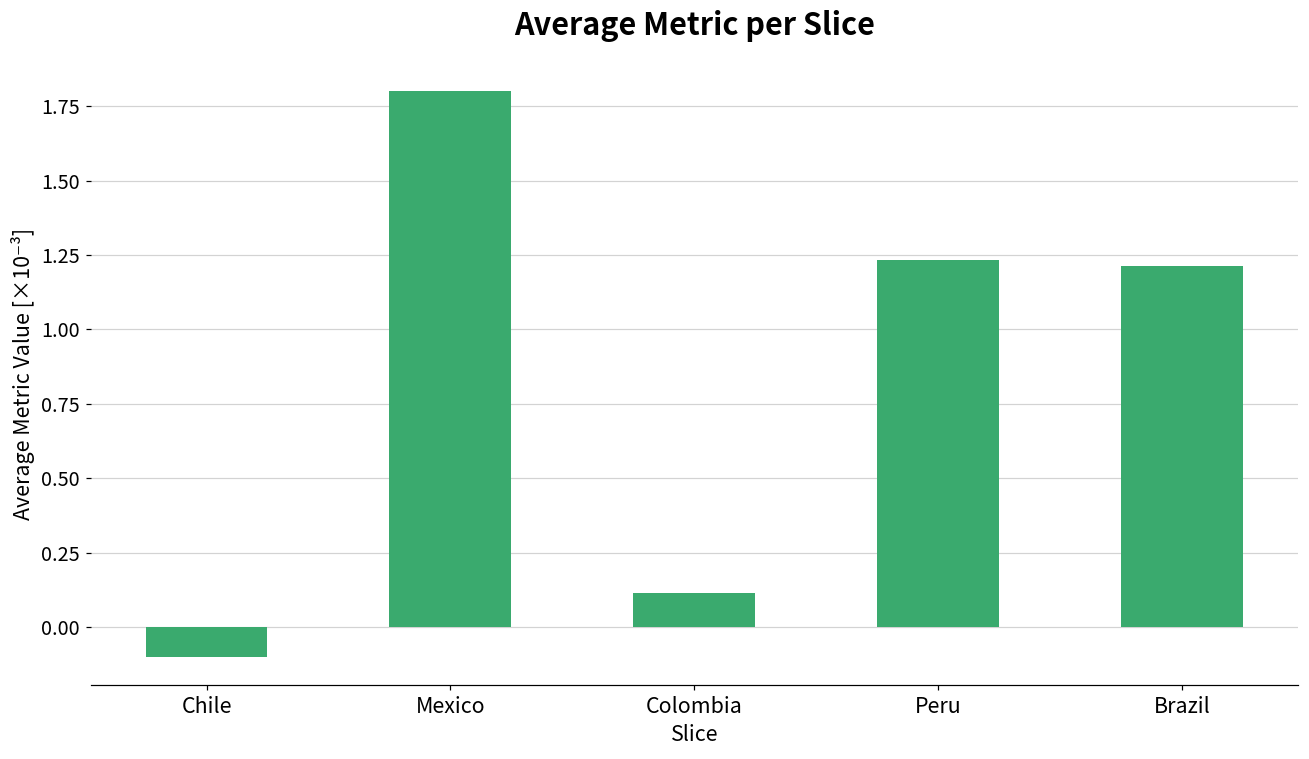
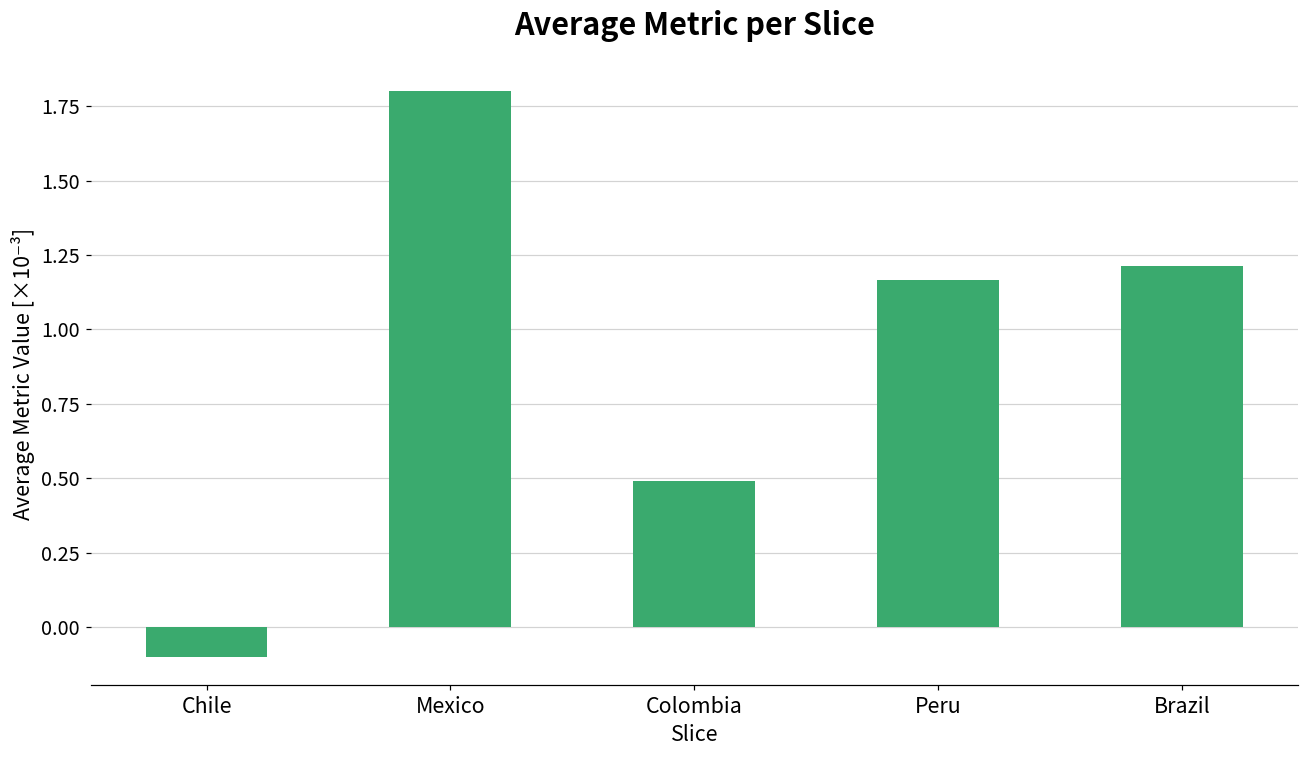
  {
    "Chile": -0.10,
    "Mexico": 1.80,
-   "Colombia": 0.11,
-   "Peru": 1.23,
+   "Colombia": 0.49,
+   "Peru": 1.17,
    "Brazil": 1.21
  }
